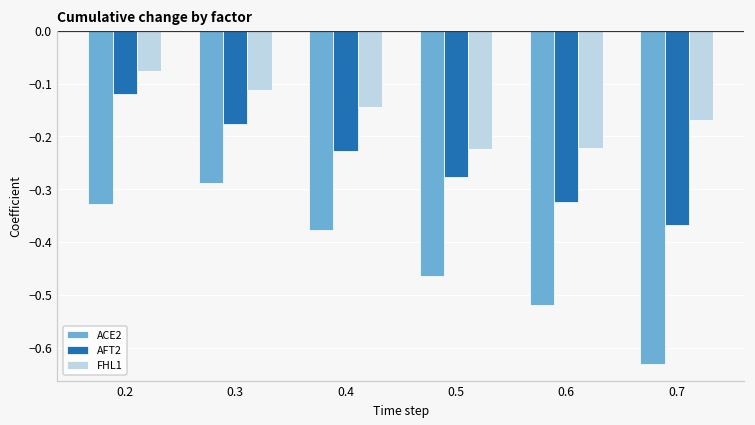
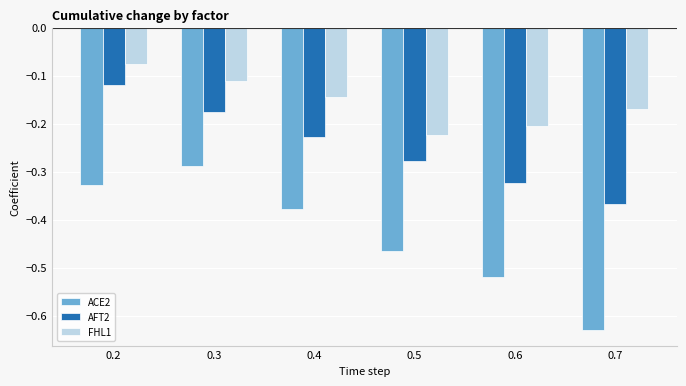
  {
    "ACE2": {
      "0.2": -0.33,
      "0.3": -0.29,
      "0.4": -0.38,
      "0.5": -0.46,
      "0.6": -0.52,
      "0.7": -0.63
    },
    "AFT2": {
      "0.2": -0.12,
      "0.3": -0.18,
      "0.4": -0.23,
      "0.5": -0.28,
      "0.6": -0.32,
      "0.7": -0.37
    },
    "FHL1": {
      "0.2": -0.08,
      "0.3": -0.11,
      "0.4": -0.14,
      "0.5": -0.22,
-     "0.6": -0.22,
+     "0.6": -0.20,
      "0.7": -0.17
    }
  }
